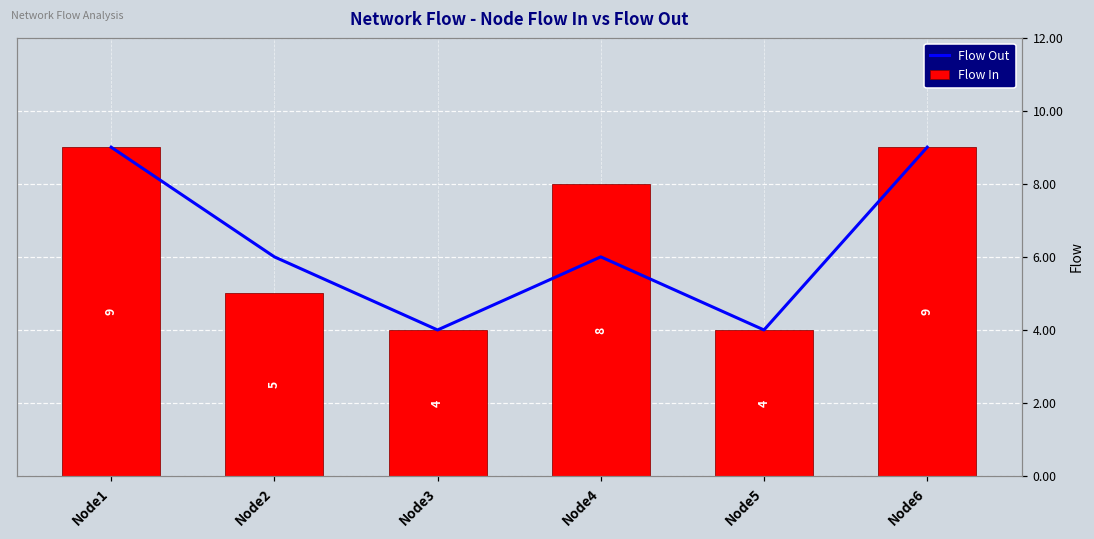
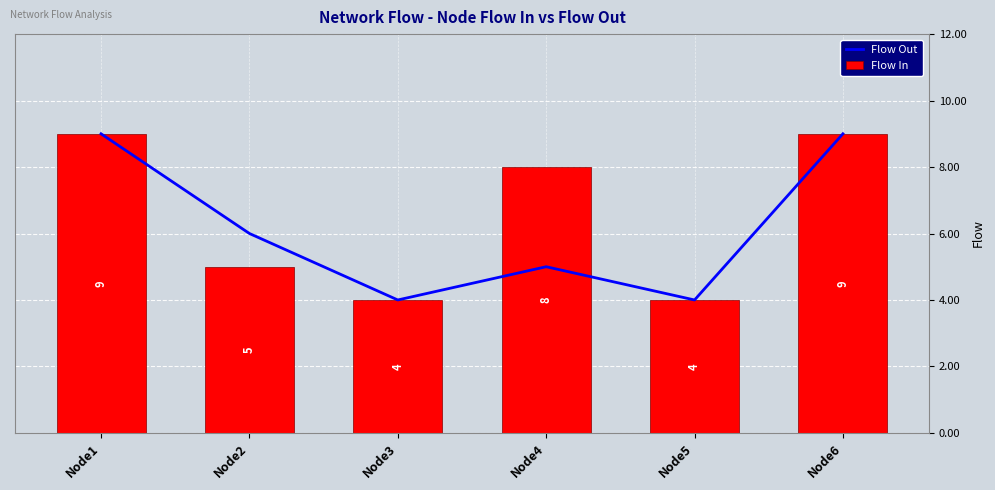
  {
    "Flow In": {
      "Node1": 9,
      "Node2": 5,
      "Node3": 4,
      "Node4": 8,
      "Node5": 4,
      "Node6": 9
    },
    "Flow Out": {
      "Node1": 9,
      "Node2": 6,
      "Node3": 4,
-     "Node4": 6,
+     "Node4": 5,
      "Node5": 4,
      "Node6": 9
    }
  }
